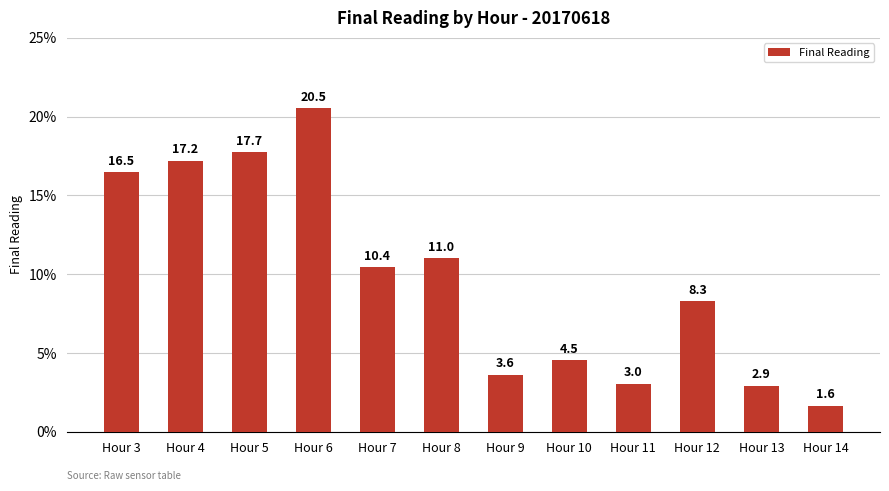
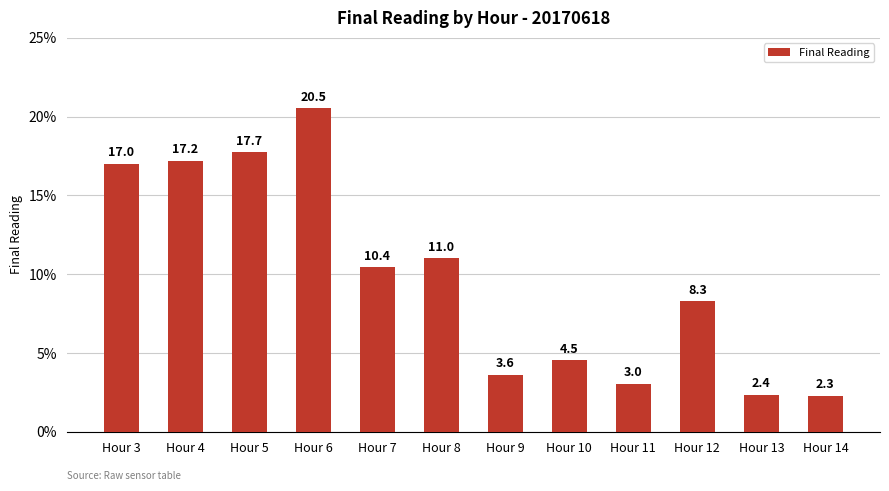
  {
-   "Hour 3": 16.5,
+   "Hour 3": 17.0,
    "Hour 4": 17.2,
    "Hour 5": 17.7,
    "Hour 6": 20.5,
    "Hour 7": 10.4,
    "Hour 8": 11.0,
    "Hour 9": 3.6,
    "Hour 10": 4.5,
    "Hour 11": 3.0,
    "Hour 12": 8.3,
-   "Hour 13": 2.9,
-   "Hour 14": 1.6
+   "Hour 13": 2.4,
+   "Hour 14": 2.3
  }
